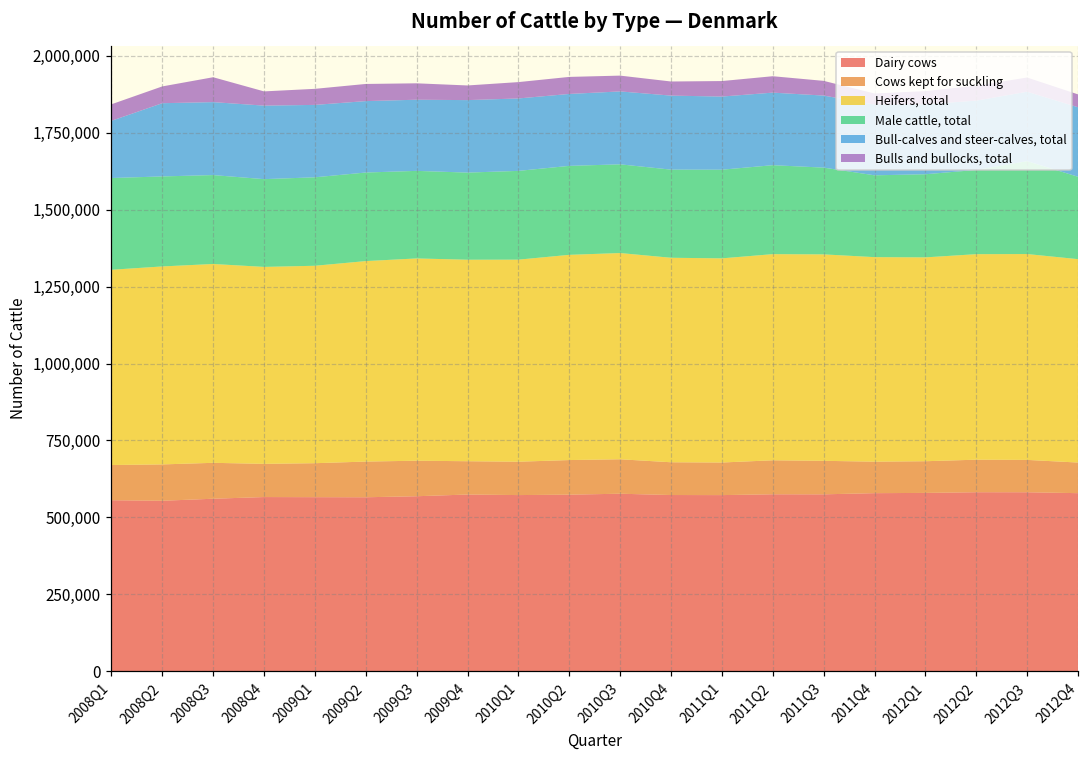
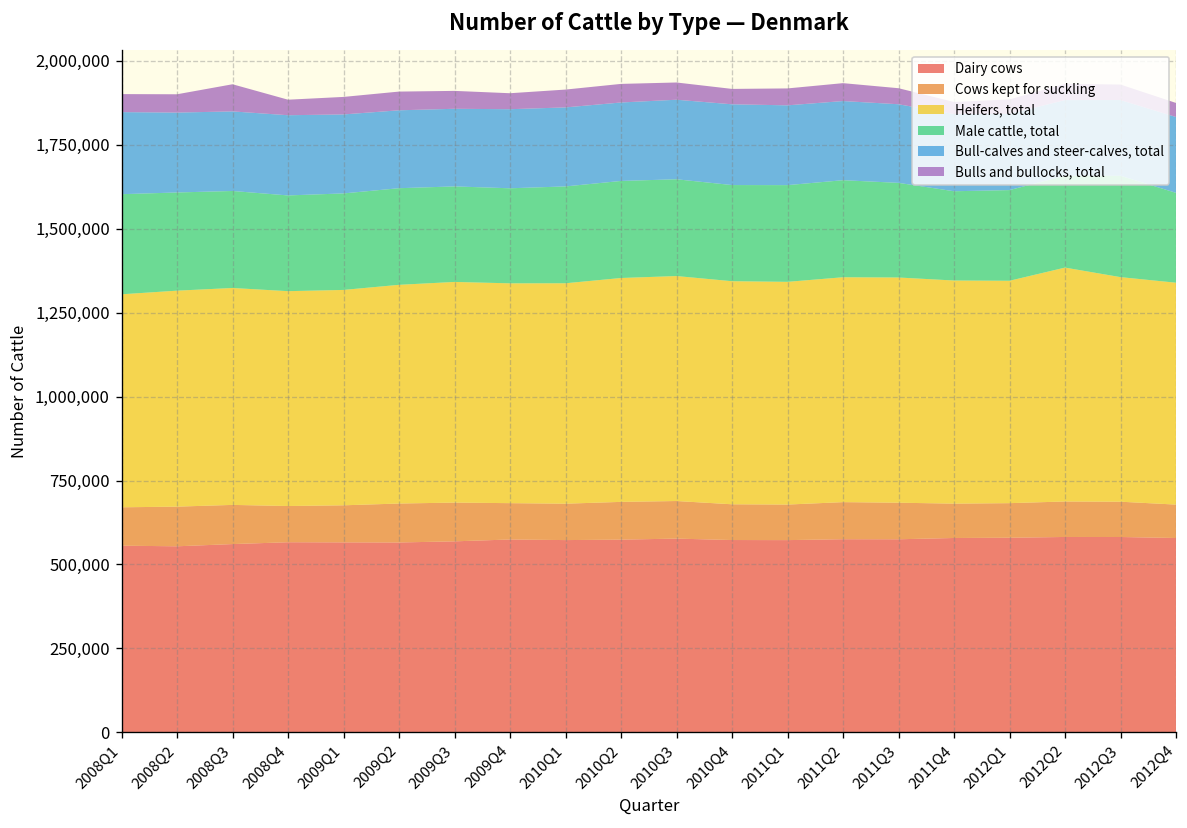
  {
    "Heifers, total": {
      "2008Q1": "630,000",
      "2008Q2": "640,000",
      "2008Q3": "650,000",
      "2008Q4": "640,000",
      "2009Q1": "640,000",
      "2009Q2": "650,000",
      "2009Q3": "660,000",
      "2009Q4": "650,000",
      "2010Q1": "660,000",
      "2010Q2": "670,000",
      "2010Q3": "670,000",
      "2010Q4": "660,000",
      "2011Q1": "660,000",
      "2011Q2": "670,000",
      "2011Q3": "670,000",
      "2011Q4": "660,000",
      "2012Q1": "660,000",
-     "2012Q2": "670,000",
+     "2012Q2": "700,000",
      "2012Q3": "670,000",
      "2012Q4": "660,000"
    },
    "Male cattle, total": {
      "2008Q1": "300,000",
      "2008Q2": "290,000",
      "2008Q3": "290,000",
      "2008Q4": "290,000",
      "2009Q1": "290,000",
      "2009Q2": "290,000",
      "2009Q3": "280,000",
      "2009Q4": "280,000",
      "2010Q1": "290,000",
      "2010Q2": "290,000",
      "2010Q3": "290,000",
      "2010Q4": "290,000",
      "2011Q1": "290,000",
      "2011Q2": "290,000",
      "2011Q3": "280,000",
      "2011Q4": "270,000",
      "2012Q1": "270,000",
      "2012Q2": "270,000",
      "2012Q3": "300,000",
      "2012Q4": "270,000"
    },
    "Bull-calves and steer-calves, total": {
-     "2008Q1": "190,000",
+     "2008Q1": "240,000",
      "2008Q2": "240,000",
      "2008Q3": "240,000",
      "2008Q4": "240,000",
      "2009Q1": "240,000",
      "2009Q2": "230,000",
      "2009Q3": "230,000",
      "2009Q4": "240,000",
      "2010Q1": "240,000",
      "2010Q2": "230,000",
      "2010Q3": "240,000",
      "2010Q4": "240,000",
      "2011Q1": "240,000",
      "2011Q2": "240,000",
      "2011Q3": "230,000",
      "2012Q4": "230,000"
    },
    "Bulls and bullocks, total": {
      "2008Q1": "50,000",
      "2008Q2": "50,000",
      "2008Q3": "80,000",
      "2008Q4": "50,000",
      "2009Q1": "50,000",
      "2009Q2": "60,000",
      "2009Q3": "50,000",
      "2009Q4": "50,000",
      "2010Q1": "50,000",
      "2010Q2": "60,000",
      "2010Q3": "50,000",
      "2010Q4": "50,000",
      "2011Q1": "50,000",
      "2011Q2": "50,000",
      "2011Q3": "50,000",
      "2012Q4": "40,000"
    }
  }
